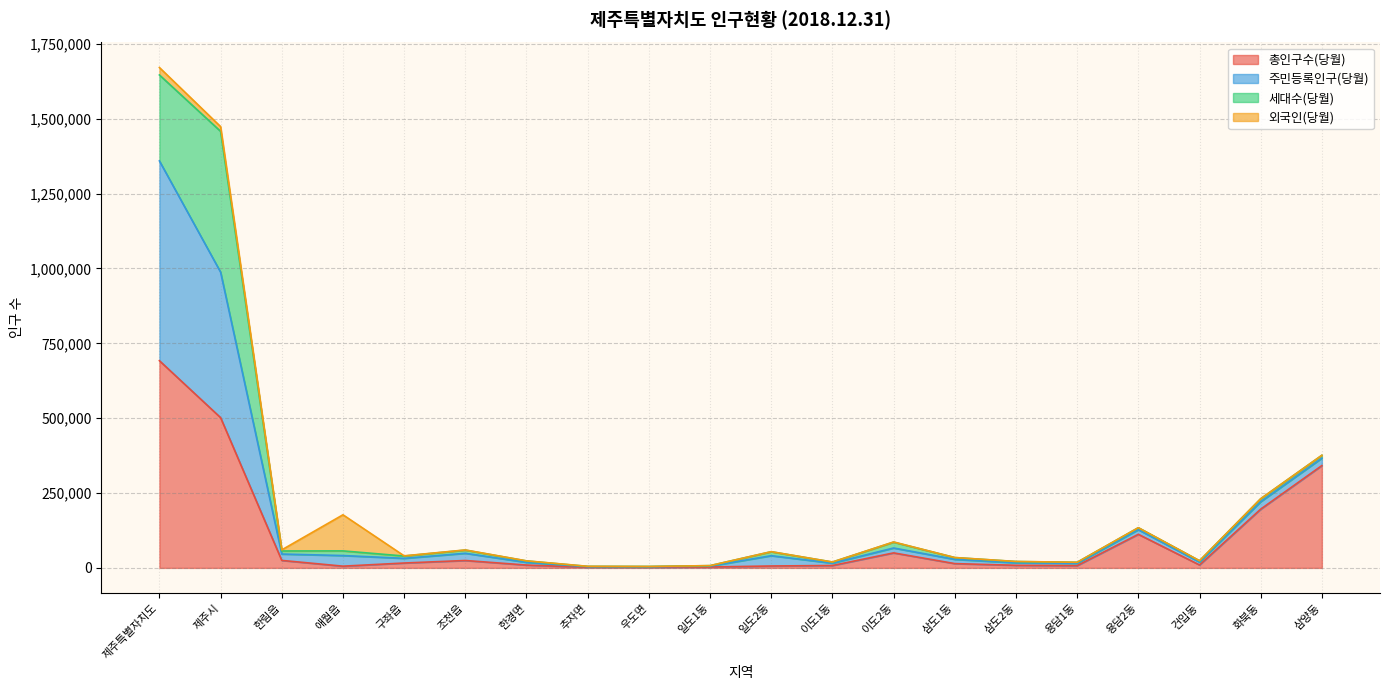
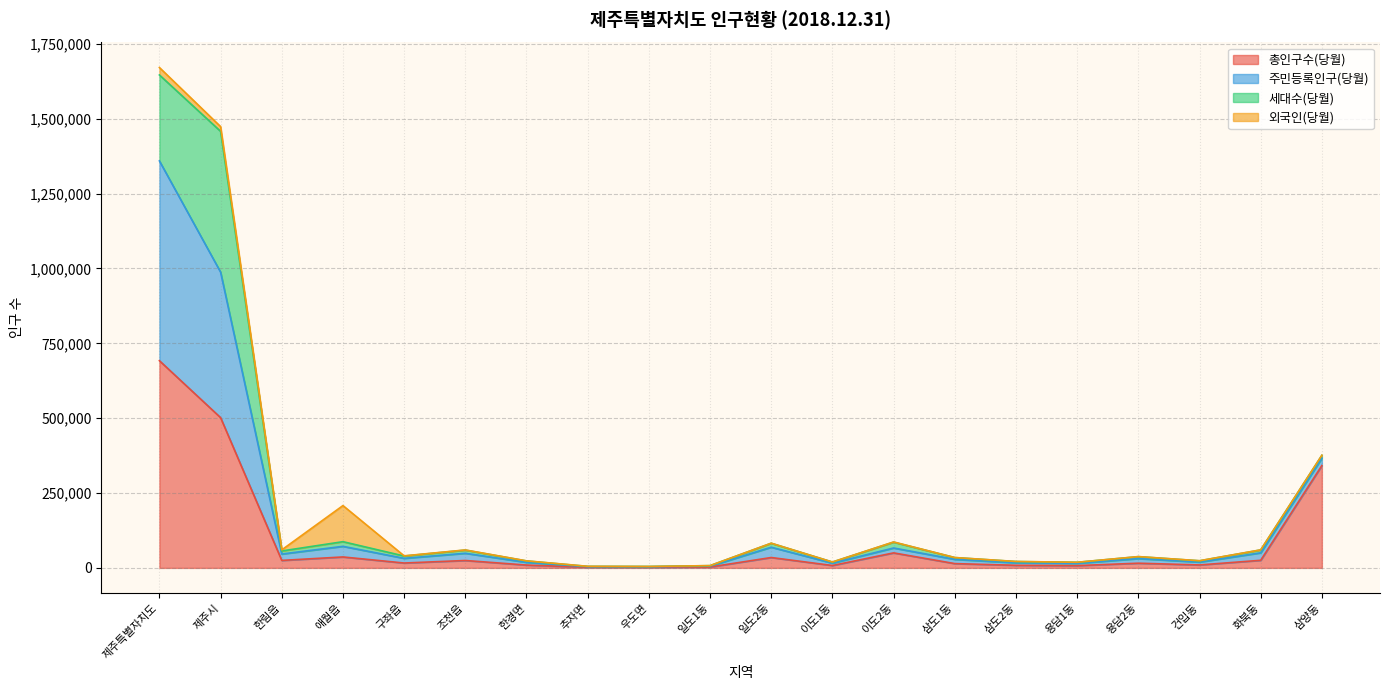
  {
    "총인구수(당월)": {
      "제주특별자치도": "690,000",
      "제주시": "500,000",
      "한림읍": "30,000",
-     "애월읍": "10,000",
+     "애월읍": "40,000",
      "구좌읍": "20,000",
      "조천읍": "20,000",
      "한경면": "10,000",
-     "일도2동": "10,000",
+     "일도2동": "30,000",
      "이도2동": "50,000",
      "삼도1동": "10,000",
-     "용담2동": "110,000",
+     "용담2동": "20,000",
      "건입동": "10,000",
-     "화북동": "200,000",
+     "화북동": "30,000",
      "삼양동": "340,000"
    },
    "주민등록인구(당월)": {
      "제주특별자치도": "670,000",
      "제주시": "490,000",
      "한림읍": "20,000",
      "애월읍": "40,000",
      "조천읍": "20,000",
      "일도2동": "30,000",
      "이도2동": "20,000",
      "화북동": "20,000",
      "삼양동": "20,000"
    },
    "세대수(당월)": {
      "제주특별자치도": "290,000",
      "제주시": "470,000",
      "애월읍": "20,000"
    },
    "외국인(당월)": {
      "제주특별자치도": "20,000",
      "제주시": "20,000",
      "애월읍": "120,000"
    }
  }
